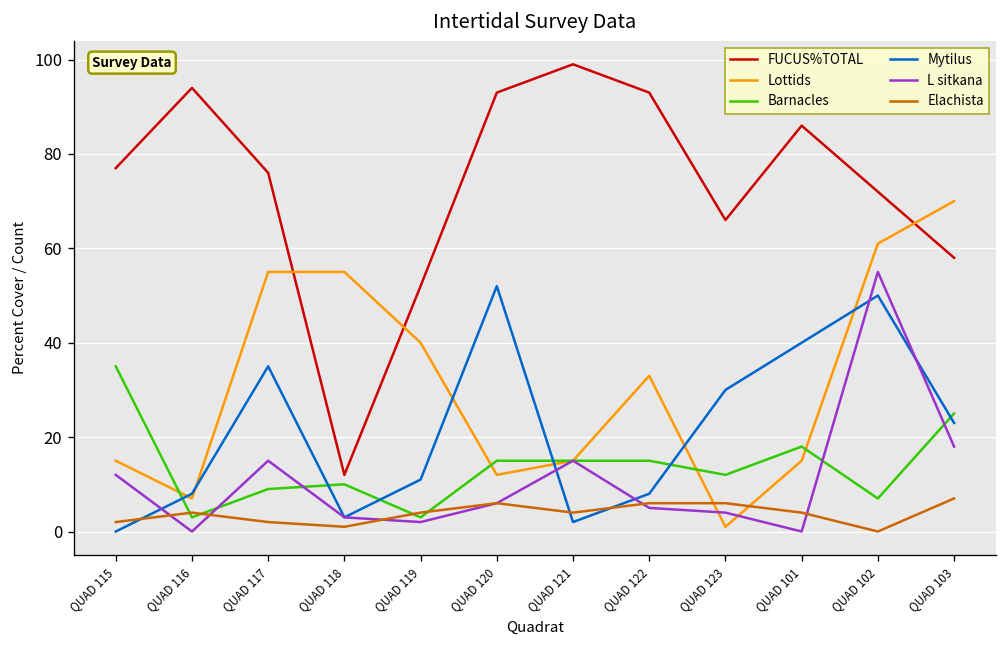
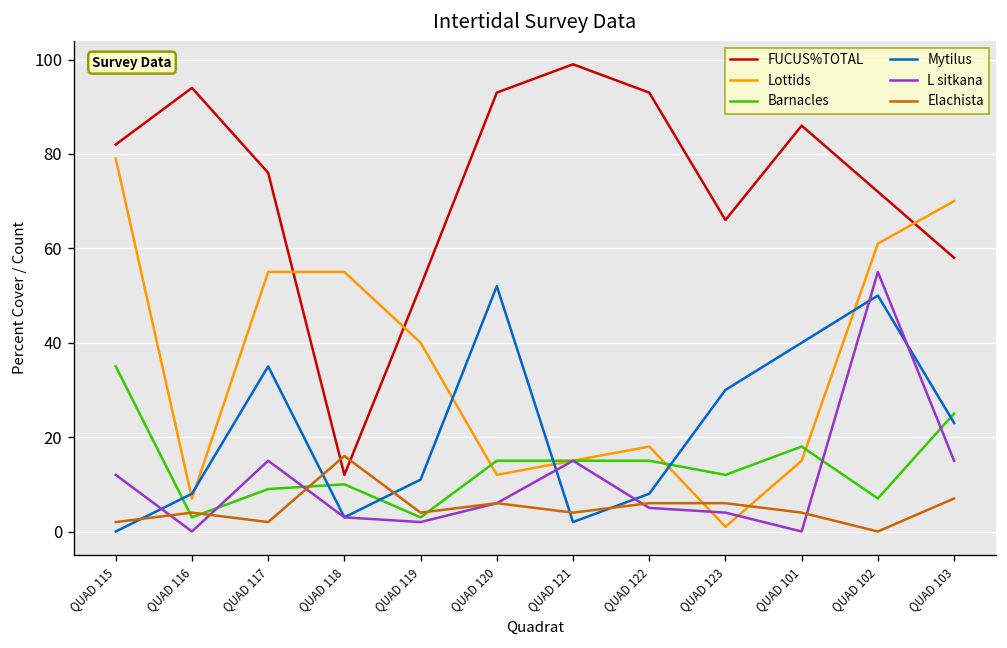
  {
    "FUCUS%TOTAL": {
-     "QUAD 115": 77,
+     "QUAD 115": 82,
      "QUAD 116": 94,
      "QUAD 117": 76,
      "QUAD 118": 12,
      "QUAD 119": 52,
      "QUAD 120": 93,
      "QUAD 121": 99,
      "QUAD 122": 93,
      "QUAD 123": 66,
      "QUAD 101": 86,
      "QUAD 102": 72,
      "QUAD 103": 58
    },
    "Lottids": {
-     "QUAD 115": 15,
+     "QUAD 115": 79,
      "QUAD 116": 7,
      "QUAD 117": 55,
      "QUAD 118": 55,
      "QUAD 119": 40,
      "QUAD 120": 12,
-     "QUAD 122": 33,
+     "QUAD 122": 18,
      "QUAD 123": 1,
      "QUAD 101": 15,
      "QUAD 102": 61,
      "QUAD 103": 70
    },
    "Barnacles": {
      "QUAD 115": 35,
      "QUAD 116": 3,
      "QUAD 117": 9,
      "QUAD 118": 10,
      "QUAD 119": 3,
      "QUAD 120": 15,
      "QUAD 122": 15,
      "QUAD 123": 12,
      "QUAD 101": 18,
      "QUAD 102": 7,
      "QUAD 103": 25
    },
    "Mytilus": {
      "QUAD 115": 0,
      "QUAD 116": 8,
      "QUAD 117": 35,
      "QUAD 119": 11,
      "QUAD 120": 52,
      "QUAD 121": 2,
      "QUAD 122": 8,
      "QUAD 123": 30,
      "QUAD 101": 40,
      "QUAD 102": 50,
      "QUAD 103": 23
    },
    "L sitkana": {
      "QUAD 115": 12,
      "QUAD 116": 0,
      "QUAD 117": 15,
      "QUAD 119": 2,
      "QUAD 122": 5,
      "QUAD 123": 4,
      "QUAD 101": 0,
      "QUAD 102": 55,
-     "QUAD 103": 18
+     "QUAD 103": 15
    },
    "Elachista": {
      "QUAD 115": 2,
      "QUAD 116": 4,
      "QUAD 117": 2,
-     "QUAD 118": 1,
+     "QUAD 118": 16,
      "QUAD 119": 4,
      "QUAD 121": 4,
      "QUAD 122": 6,
      "QUAD 123": 6,
      "QUAD 101": 4,
      "QUAD 102": 0,
      "QUAD 103": 7
    }
  }
